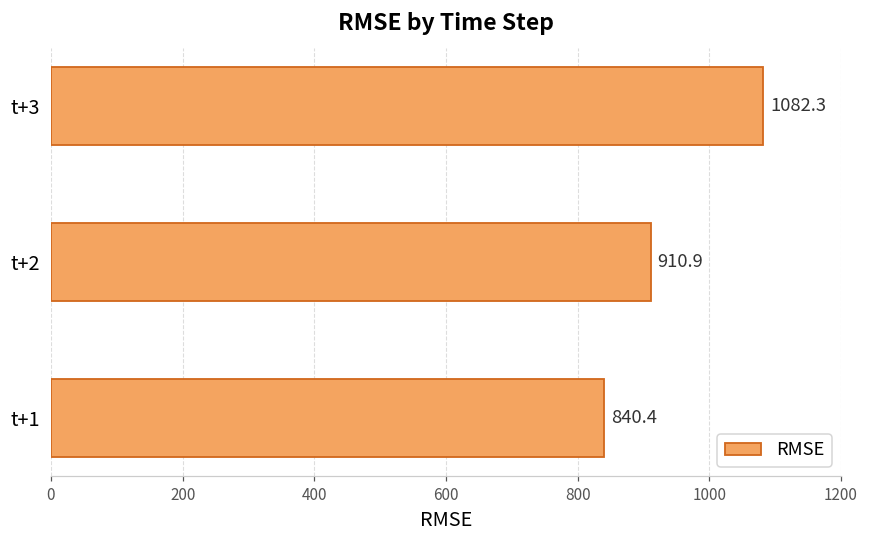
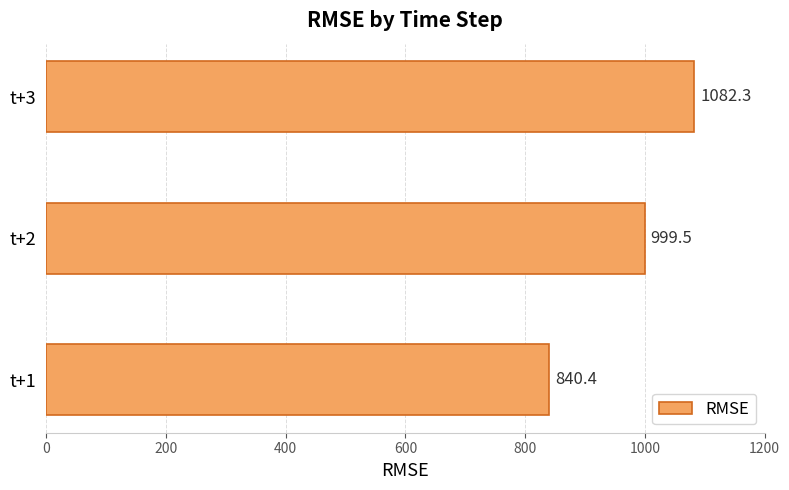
  {
    "t+3": 1082.3,
-   "t+2": 910.9,
+   "t+2": 999.5,
    "t+1": 840.4
  }
